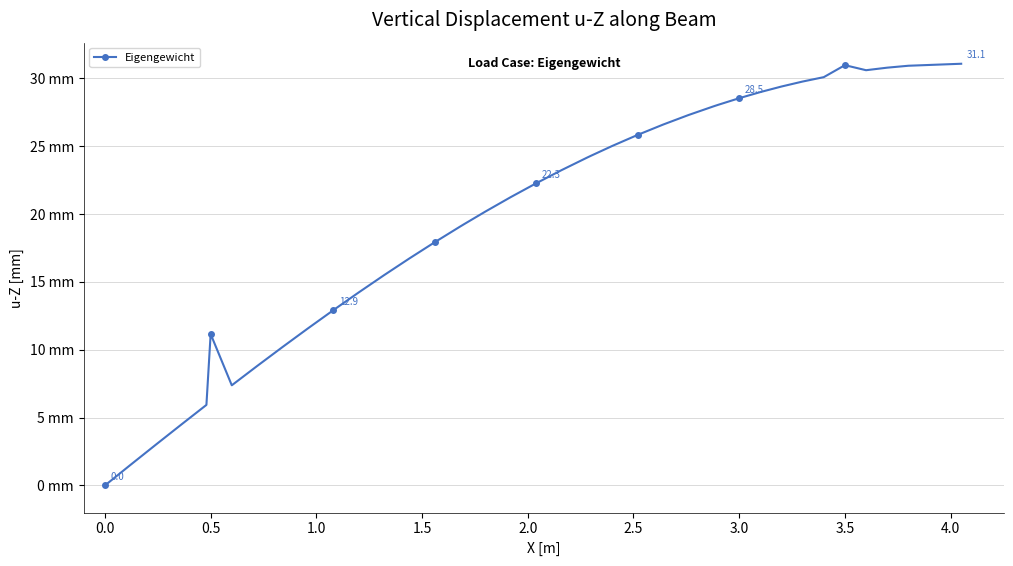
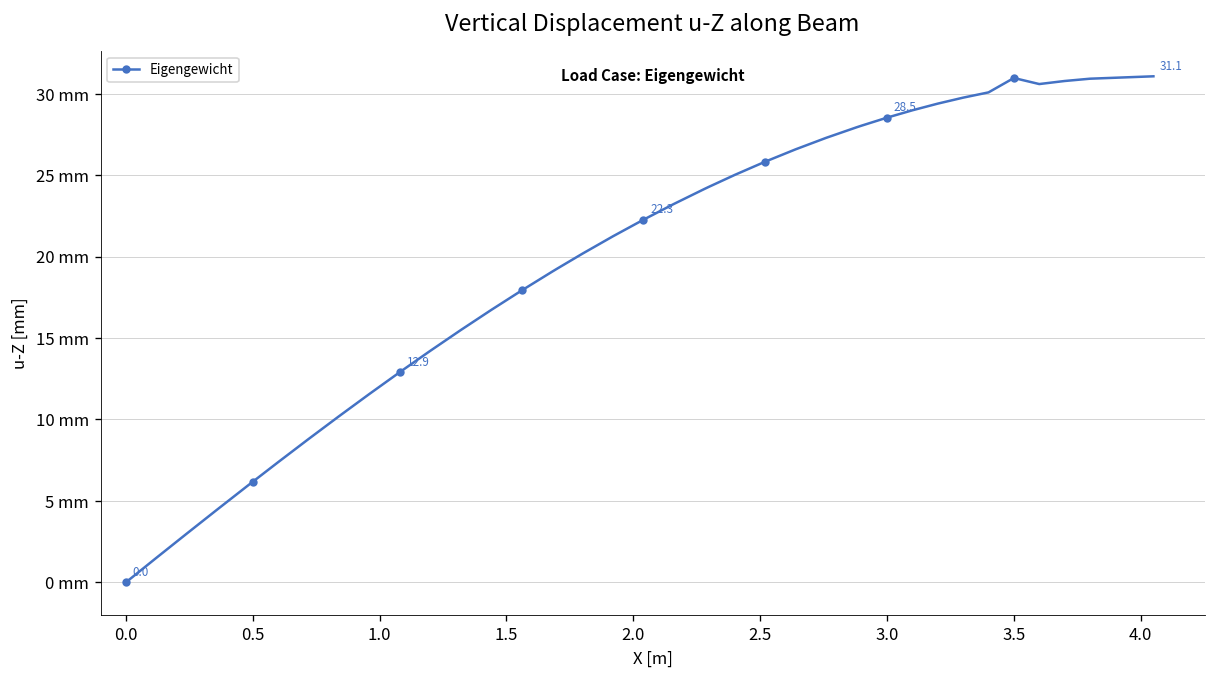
  {
-   "0.5": "11.2 mm",
+   "0.5": "6.2 mm",
    "3.5": "31.0 mm"
  }
